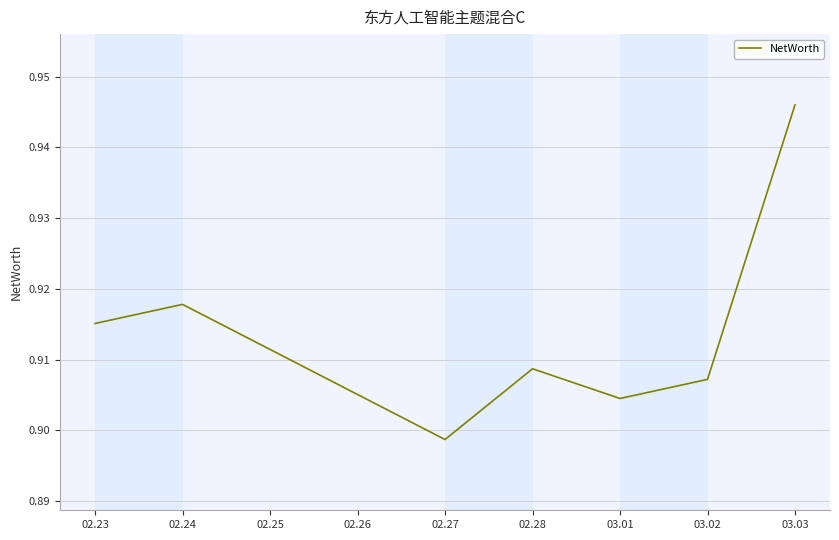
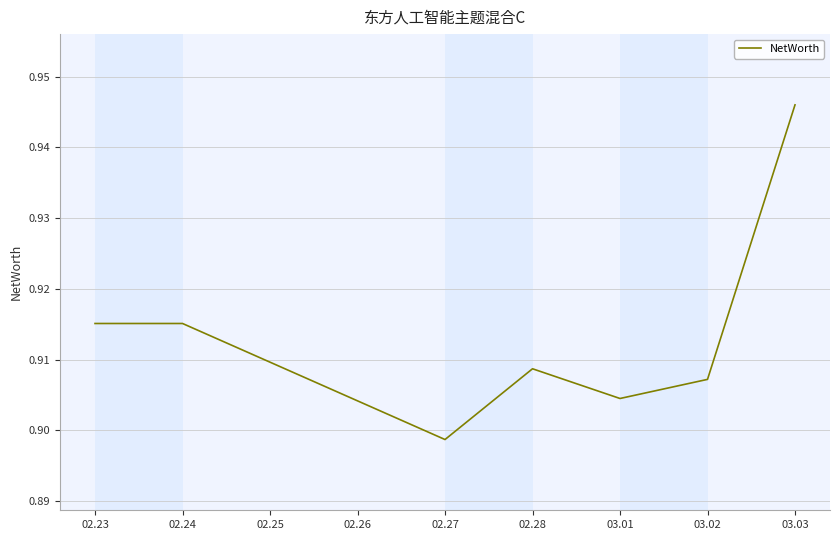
  {
    "02.23": 0.915,
-   "02.24": 0.918,
+   "02.24": 0.915,
    "02.27": 0.899,
    "02.28": 0.909,
    "03.01": 0.905,
    "03.02": 0.907,
    "03.03": 0.946
  }
